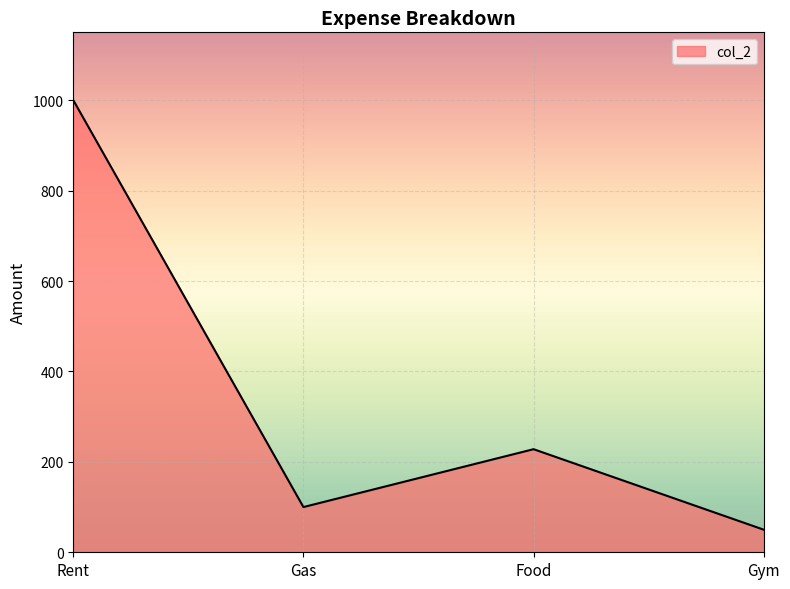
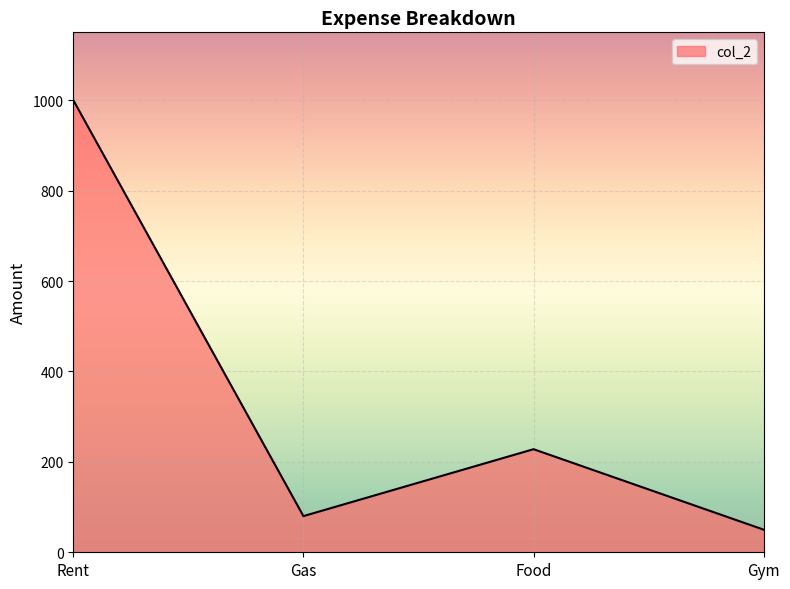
  {
    "Rent": 1000,
-   "Gas": 100,
+   "Gas": 80,
    "Food": 230,
    "Gym": 50
  }
